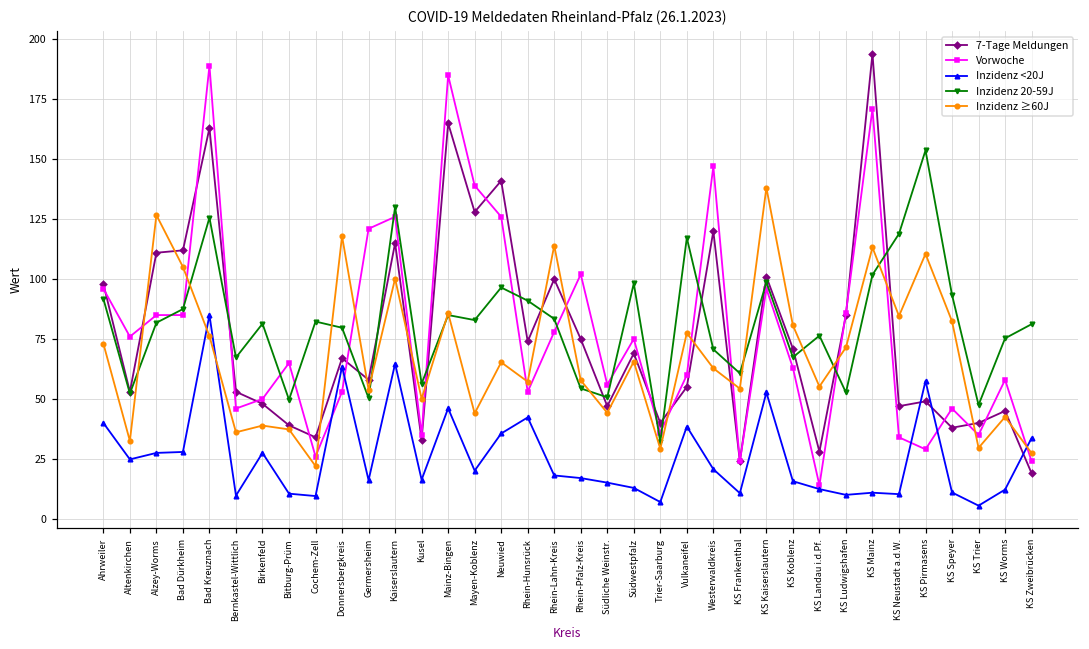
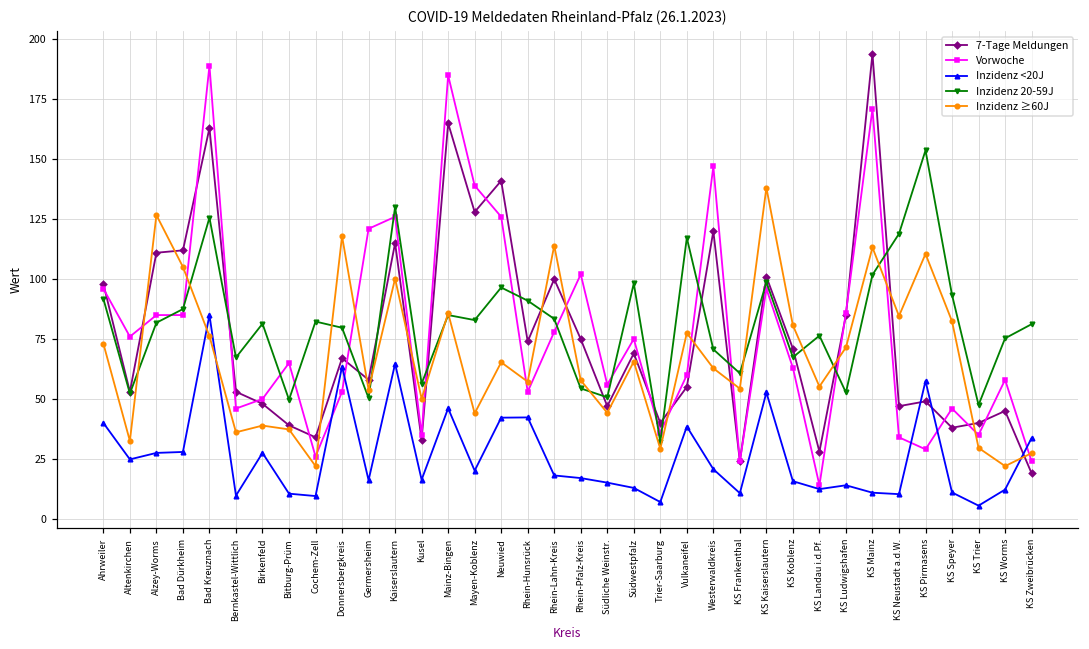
  {
    "7-Tage Meldungen": {
      "Ahrweiler": 98,
      "Alzey-Worms": 111,
      "Bad Dürkheim": 112,
      "Bad Kreuznach": 163,
      "Bernkastel-Wittlich": 53,
      "Birkenfeld": 48,
      "Bitburg-Prüm": 39,
      "Cochem-Zell": 34,
      "Donnersbergkreis": 67,
      "Germersheim": 58,
      "Kaiserslautern": 115,
      "Kusel": 33,
      "Mainz-Bingen": 165,
      "Mayen-Koblenz": 128,
      "Neuwied": 141,
      "Rhein-Hunsrück": 74,
      "Rhein-Lahn-Kreis": 100,
      "Rhein-Pfalz-Kreis": 75,
      "Südliche Weinstr.": 47,
      "Südwestpfalz": 69,
      "Trier-Saarburg": 40,
      "Vulkaneifel": 55,
      "Westerwaldkreis": 120,
      "KS Kaiserslautern": 101,
      "KS Koblenz": 71,
      "KS Landau i.d.Pf.": 28,
      "KS Mainz": 194,
      "KS Neustadt a.d.W.": 47,
      "KS Pirmasens": 49,
      "KS Speyer": 38,
      "KS Trier": 40,
      "KS Worms": 45,
      "KS Zweibrücken": 19
    },
    "Vorwoche": {
      "Ahrweiler": 96,
      "Altenkirchen": 76,
      "Alzey-Worms": 85,
      "Bad Dürkheim": 85,
      "Bad Kreuznach": 189,
      "Bernkastel-Wittlich": 46,
      "Birkenfeld": 50,
      "Bitburg-Prüm": 65,
      "Cochem-Zell": 26,
      "Donnersbergkreis": 53,
      "Germersheim": 121,
      "Kaiserslautern": 126,
      "Kusel": 35,
      "Mainz-Bingen": 185,
      "Mayen-Koblenz": 139,
      "Neuwied": 126,
      "Rhein-Hunsrück": 53,
      "Rhein-Lahn-Kreis": 78,
      "Rhein-Pfalz-Kreis": 102,
      "Südliche Weinstr.": 56,
      "Südwestpfalz": 75,
      "Trier-Saarburg": 36,
      "Vulkaneifel": 60,
      "Westerwaldkreis": 147,
      "KS Kaiserslautern": 96,
      "KS Koblenz": 63,
      "KS Landau i.d.Pf.": 14,
      "KS Mainz": 171,
      "KS Neustadt a.d.W.": 34,
      "KS Pirmasens": 29,
      "KS Speyer": 46,
      "KS Trier": 35,
      "KS Worms": 58,
      "KS Zweibrücken": 24
    },
    "Inzidenz <20J": {
      "Ahrweiler": 40,
      "Altenkirchen": 25,
      "Alzey-Worms": 28,
      "Bad Dürkheim": 28,
      "Bad Kreuznach": 85,
      "Bernkastel-Wittlich": 10,
      "Birkenfeld": 28,
      "Bitburg-Prüm": 11,
      "Cochem-Zell": 10,
      "Donnersbergkreis": 64,
      "Germersheim": 16,
      "Kaiserslautern": 65,
      "Kusel": 16,
      "Mainz-Bingen": 46,
      "Mayen-Koblenz": 20,
-     "Neuwied": 36,
+     "Neuwied": 42,
      "Rhein-Hunsrück": 42,
      "Rhein-Lahn-Kreis": 18,
      "Rhein-Pfalz-Kreis": 17,
      "Südliche Weinstr.": 15,
      "Südwestpfalz": 13,
      "Trier-Saarburg": 7,
      "Vulkaneifel": 39,
      "Westerwaldkreis": 21,
      "KS Frankenthal": 11,
      "KS Kaiserslautern": 53,
      "KS Koblenz": 16,
      "KS Landau i.d.Pf.": 12,
-     "KS Ludwigshafen": 10,
+     "KS Ludwigshafen": 14,
      "KS Mainz": 11,
      "KS Neustadt a.d.W.": 10,
      "KS Pirmasens": 58,
      "KS Speyer": 11,
      "KS Trier": 6,
      "KS Worms": 12,
      "KS Zweibrücken": 34
    },
    "Inzidenz 20-59J": {
      "Ahrweiler": 92,
      "Alzey-Worms": 82,
      "Bad Dürkheim": 88,
      "Bad Kreuznach": 126,
      "Bernkastel-Wittlich": 67,
      "Birkenfeld": 81,
      "Bitburg-Prüm": 50,
      "Cochem-Zell": 82,
      "Donnersbergkreis": 80,
      "Germersheim": 50,
      "Kaiserslautern": 130,
      "Kusel": 56,
      "Mayen-Koblenz": 83,
      "Neuwied": 97,
      "Rhein-Hunsrück": 91,
      "Rhein-Lahn-Kreis": 83,
      "Rhein-Pfalz-Kreis": 54,
      "Südliche Weinstr.": 51,
      "Südwestpfalz": 98,
      "Trier-Saarburg": 32,
      "Vulkaneifel": 117,
      "Westerwaldkreis": 71,
      "KS Frankenthal": 61,
      "KS Kaiserslautern": 99,
      "KS Koblenz": 67,
      "KS Landau i.d.Pf.": 76,
      "KS Ludwigshafen": 53,
      "KS Mainz": 102,
      "KS Neustadt a.d.W.": 119,
      "KS Pirmasens": 154,
      "KS Speyer": 93,
      "KS Trier": 48,
      "KS Worms": 75,
      "KS Zweibrücken": 81
    },
    "Inzidenz ≥60J": {
      "Ahrweiler": 73,
      "Altenkirchen": 33,
      "Alzey-Worms": 127,
      "Bad Dürkheim": 105,
      "Bad Kreuznach": 76,
      "Bernkastel-Wittlich": 36,
      "Birkenfeld": 39,
      "Bitburg-Prüm": 37,
      "Cochem-Zell": 22,
      "Donnersbergkreis": 118,
      "Germersheim": 54,
      "Kaiserslautern": 100,
      "Kusel": 50,
      "Mayen-Koblenz": 44,
      "Neuwied": 65,
      "Rhein-Hunsrück": 57,
      "Rhein-Lahn-Kreis": 114,
      "Rhein-Pfalz-Kreis": 58,
      "Südliche Weinstr.": 44,
      "Südwestpfalz": 66,
      "Trier-Saarburg": 29,
      "Vulkaneifel": 78,
      "Westerwaldkreis": 63,
      "KS Frankenthal": 54,
      "KS Kaiserslautern": 138,
      "KS Koblenz": 81,
      "KS Landau i.d.Pf.": 55,
      "KS Ludwigshafen": 72,
      "KS Mainz": 113,
      "KS Neustadt a.d.W.": 85,
      "KS Pirmasens": 111,
      "KS Speyer": 82,
      "KS Trier": 30,
-     "KS Worms": 43,
+     "KS Worms": 22,
      "KS Zweibrücken": 27
    }
  }
